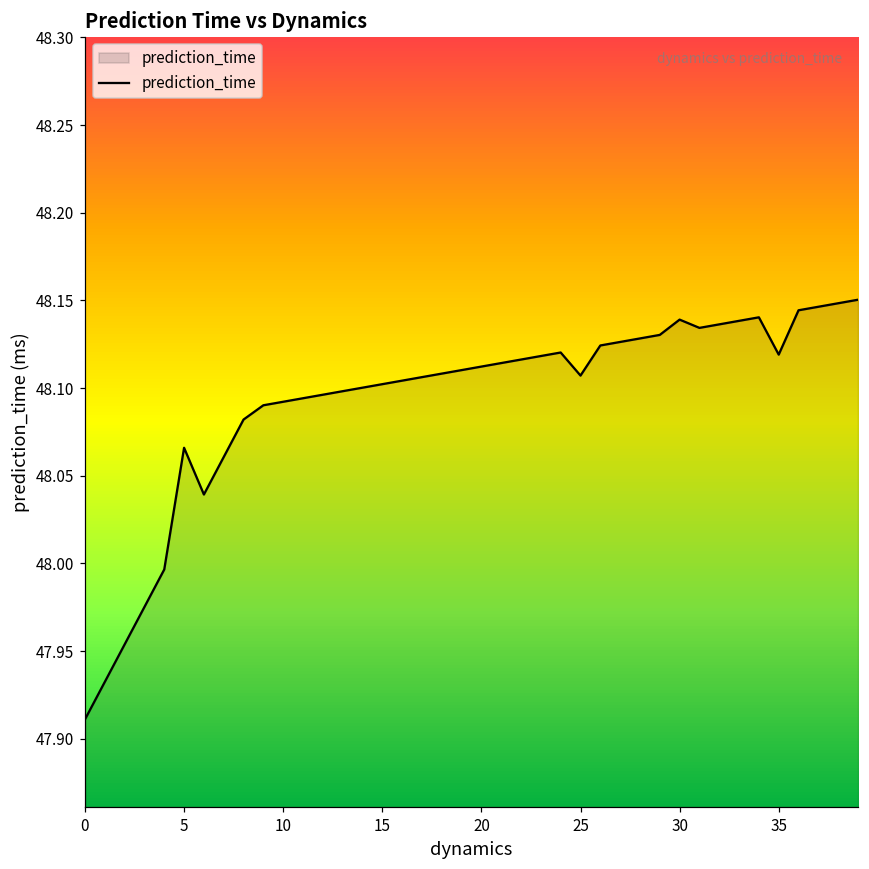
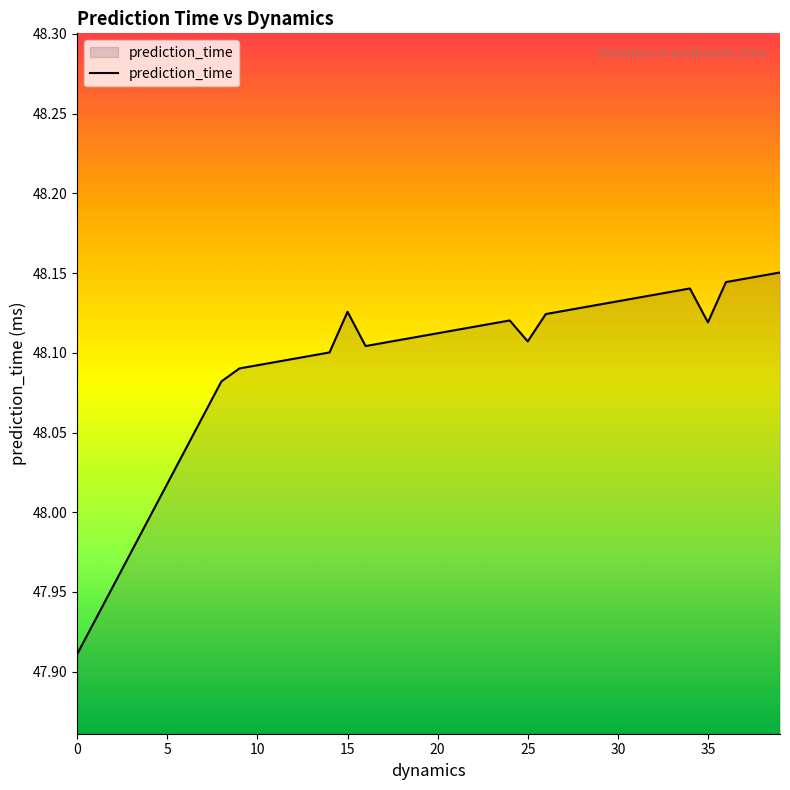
  {
    "0": 47.911,
-   "5": 48.066,
+   "5": 48.018,
    "10": 48.092,
-   "15": 48.102,
+   "15": 48.126,
    "20": 48.112,
    "25": 48.107,
-   "30": 48.139,
+   "30": 48.132,
    "35": 48.119
  }
